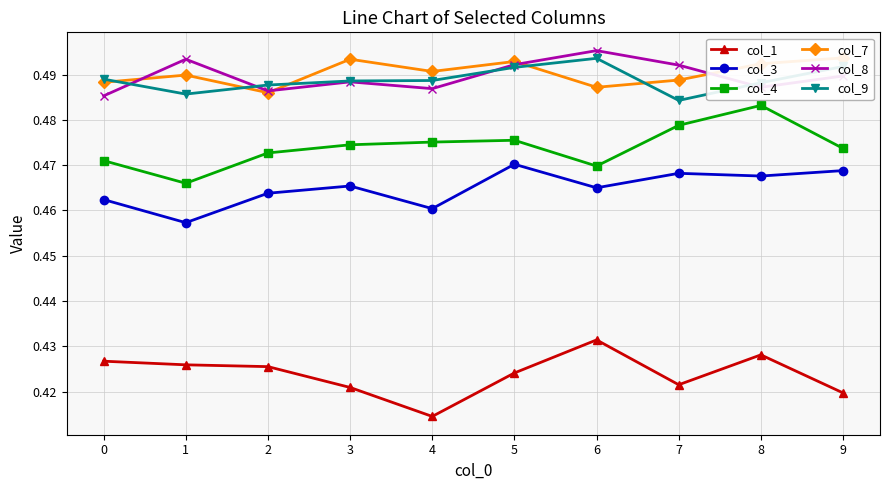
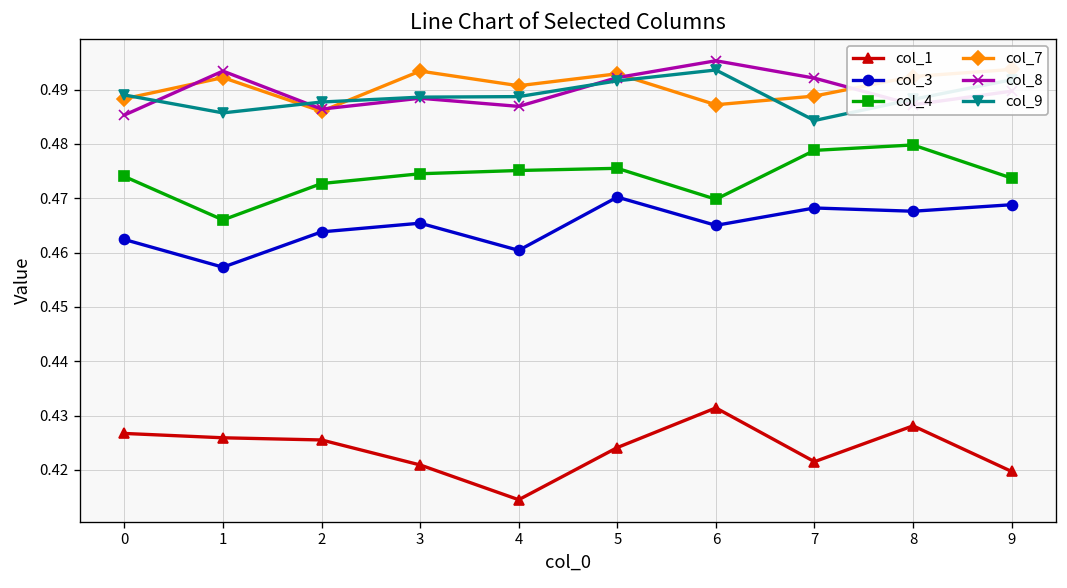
  {
    "col_1": {
      "0": 0.427,
      "1": 0.426,
      "2": 0.426,
      "3": 0.421,
      "4": 0.415,
      "5": 0.424,
      "6": 0.431,
      "7": 0.422,
      "8": 0.428,
      "9": 0.420
    },
    "col_3": {
      "0": 0.462,
      "1": 0.457,
      "2": 0.464,
      "3": 0.465,
      "4": 0.460,
      "5": 0.470,
      "6": 0.465,
      "7": 0.468,
      "8": 0.468,
      "9": 0.469
    },
    "col_4": {
-     "0": 0.471,
+     "0": 0.474,
      "1": 0.466,
      "2": 0.473,
      "3": 0.475,
      "4": 0.475,
      "5": 0.476,
      "6": 0.470,
      "7": 0.479,
-     "8": 0.483,
+     "8": 0.480,
      "9": 0.474
    },
    "col_7": {
      "0": 0.488,
-     "1": 0.490,
+     "1": 0.492,
      "3": 0.493,
      "4": 0.491,
      "5": 0.493,
      "6": 0.487,
      "7": 0.489
    },
    "col_8": {
      "0": 0.485,
      "1": 0.493,
      "4": 0.487,
      "5": 0.492,
      "6": 0.495,
      "7": 0.492
    },
    "col_9": {
      "0": 0.489,
      "1": 0.486,
      "2": 0.488,
      "4": 0.489,
      "5": 0.492,
      "6": 0.494,
      "7": 0.484
    }
  }
